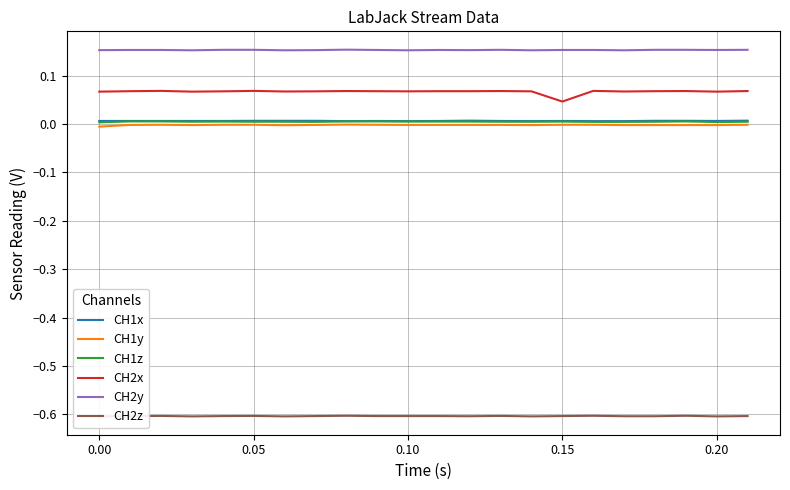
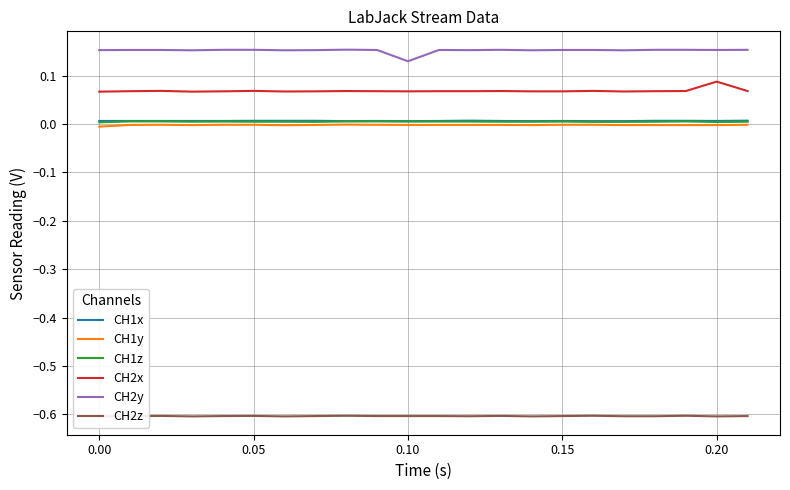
  {
    "CH1y": {
      "0.00": -0.01,
      "0.05": 0.00,
      "0.10": 0.00,
      "0.15": 0.00,
      "0.20": 0.00
    },
    "CH2x": {
      "0.00": 0.07,
      "0.05": 0.07,
      "0.10": 0.07,
-     "0.15": 0.05,
-     "0.20": 0.07
+     "0.15": 0.07,
+     "0.20": 0.09
    },
    "CH2y": {
      "0.00": 0.15,
      "0.05": 0.15,
-     "0.10": 0.15,
+     "0.10": 0.13,
      "0.15": 0.15,
      "0.20": 0.15
    },
    "CH2z": {
      "0.05": -0.60,
      "0.10": -0.60,
      "0.15": -0.60,
      "0.20": -0.60
    }
  }
